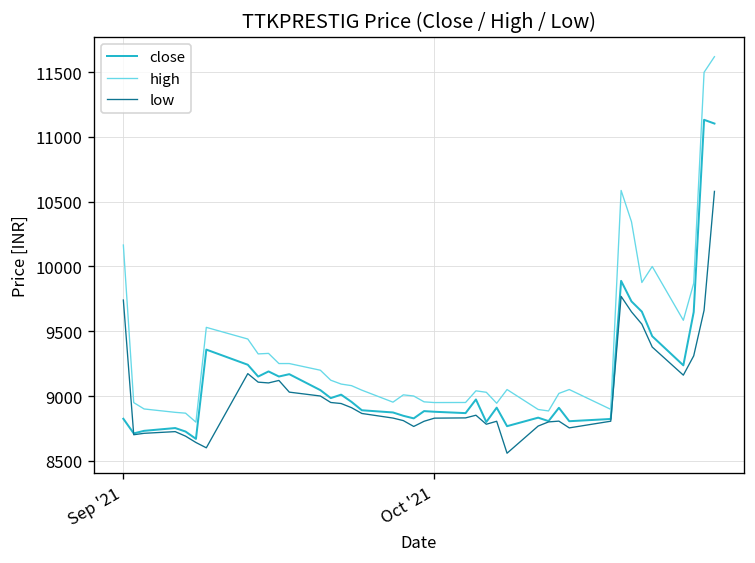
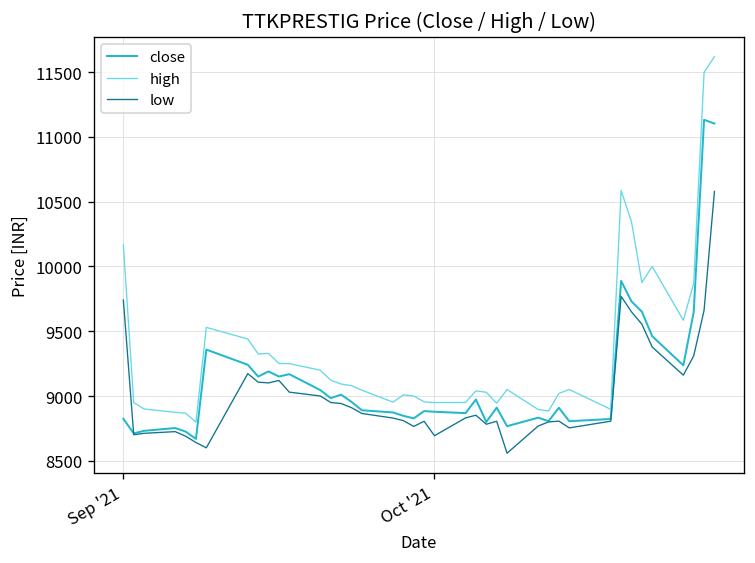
  {
    "close": {
      "Sep '21": 8820,
      "Oct '21": 8880
    },
    "high": {
      "Sep '21": 10170,
      "Oct '21": 8950
    },
    "low": {
      "Sep '21": 9740,
-     "Oct '21": 8830
+     "Oct '21": 8690
    }
  }
